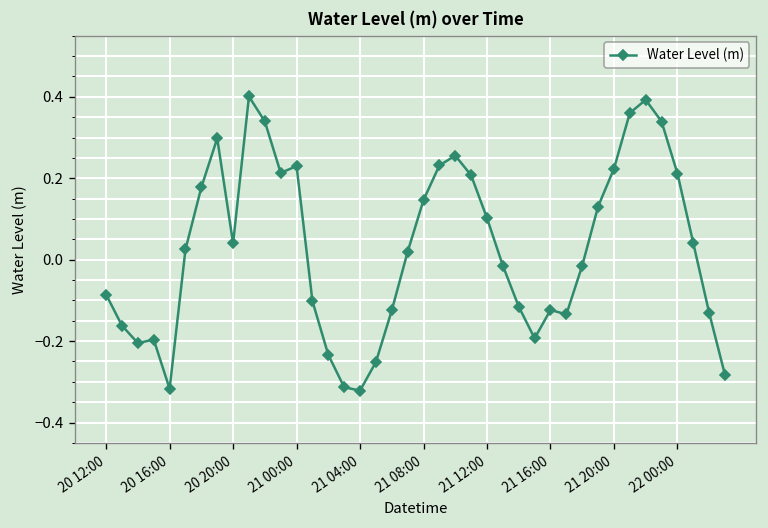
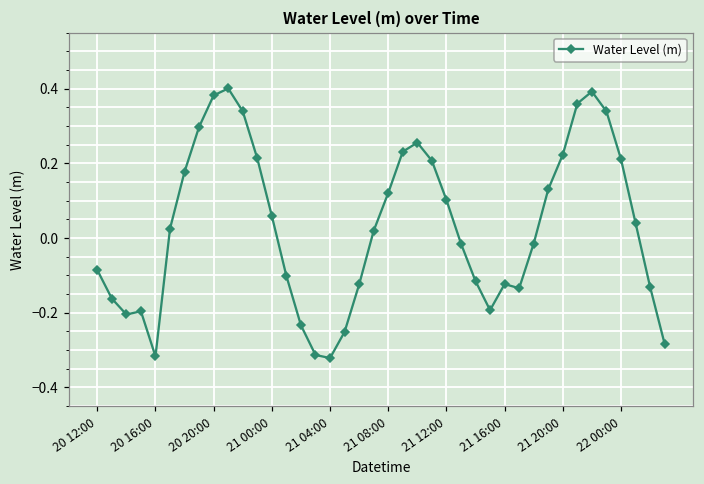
  {
    "20 12:00": -0.09,
    "20 16:00": -0.32,
-   "20 20:00": 0.04,
-   "21 00:00": 0.23,
+   "20 20:00": 0.38,
+   "21 00:00": 0.06,
    "21 04:00": -0.32,
-   "21 08:00": 0.15,
+   "21 08:00": 0.12,
    "21 12:00": 0.10,
    "21 16:00": -0.12,
    "21 20:00": 0.22,
    "22 00:00": 0.21
  }
